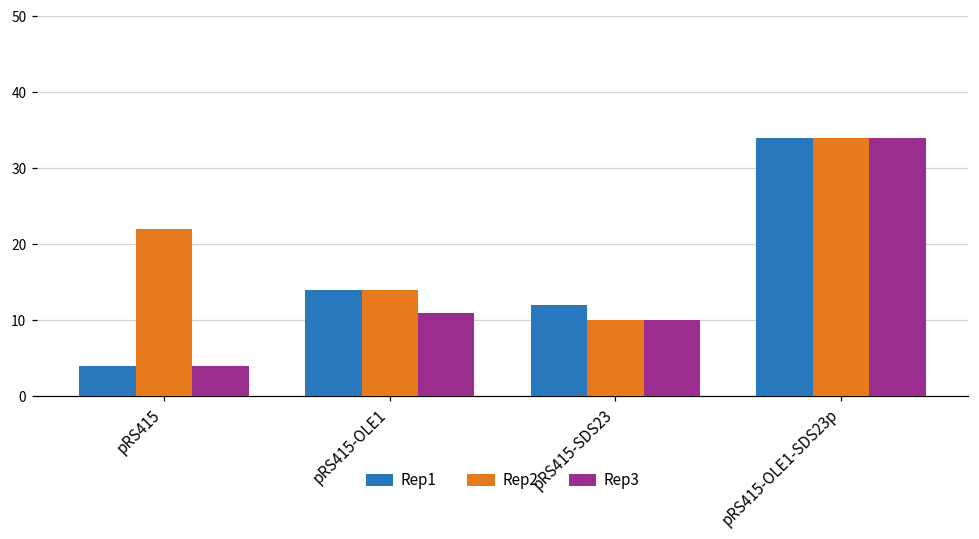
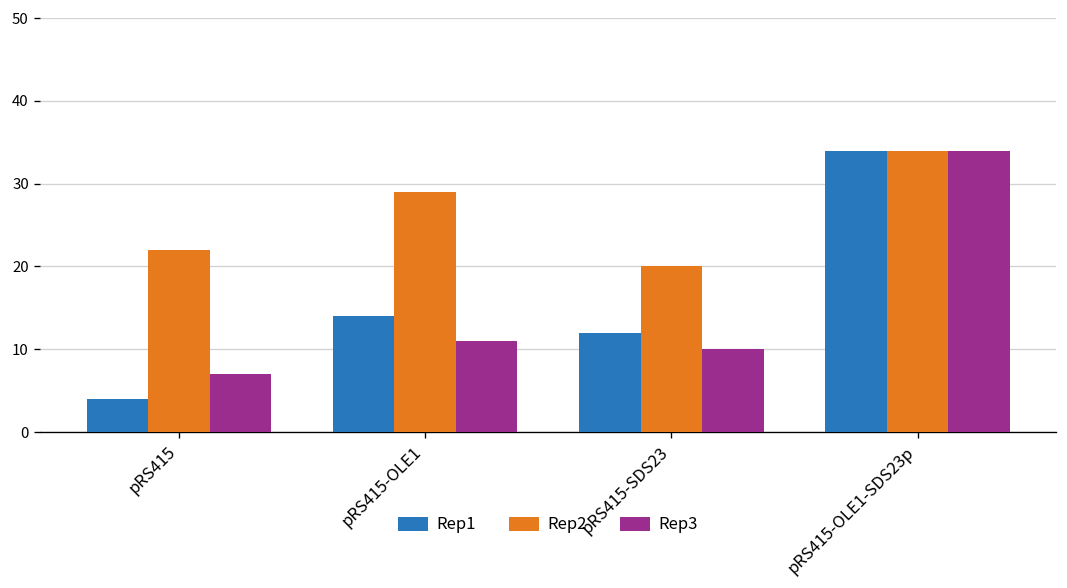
  {
    "Rep1": {
      "pRS415": 4,
      "pRS415-OLE1": 14,
      "pRS415-SDS23": 12,
      "pRS415-OLE1-SDS23p": 34
    },
    "Rep2": {
      "pRS415": 22,
-     "pRS415-OLE1": 14,
-     "pRS415-SDS23": 10,
+     "pRS415-OLE1": 29,
+     "pRS415-SDS23": 20,
      "pRS415-OLE1-SDS23p": 34
    },
    "Rep3": {
-     "pRS415": 4,
+     "pRS415": 7,
      "pRS415-OLE1": 11,
      "pRS415-SDS23": 10,
      "pRS415-OLE1-SDS23p": 34
    }
  }
